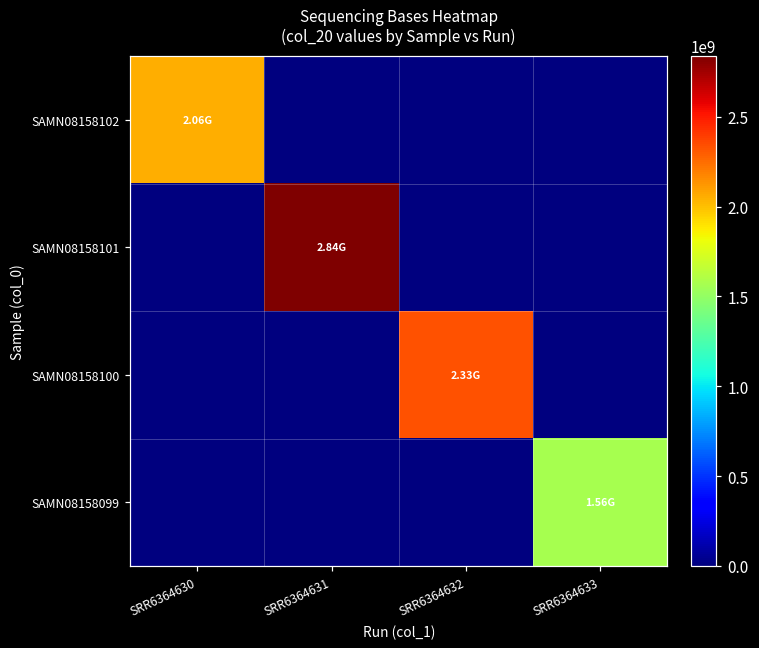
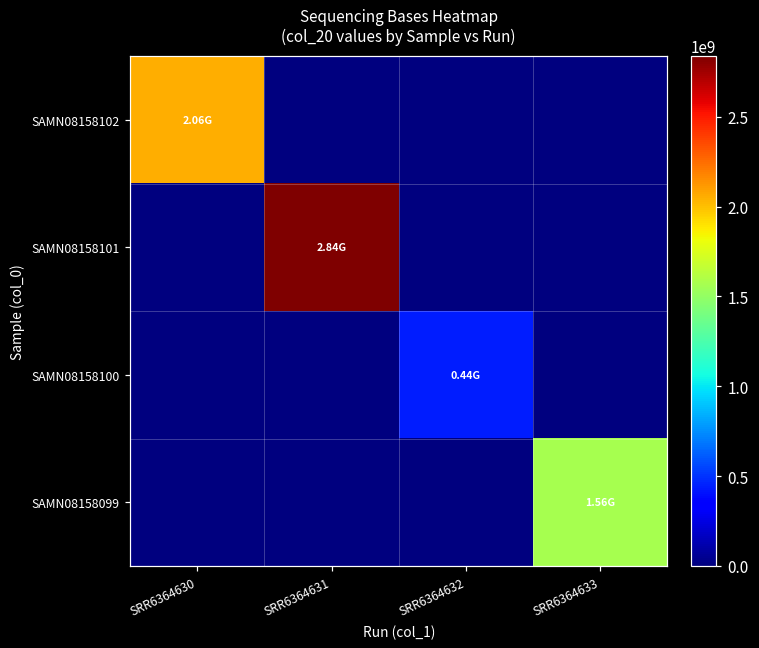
  {
    "SAMN08158102": {
      "SRR6364630": "2.06G"
    },
    "SAMN08158101": {
      "SRR6364631": "2.84G"
    },
    "SAMN08158100": {
-     "SRR6364632": "2.33G"
+     "SRR6364632": "0.44G"
    },
    "SAMN08158099": {
      "SRR6364633": "1.56G"
    }
  }
